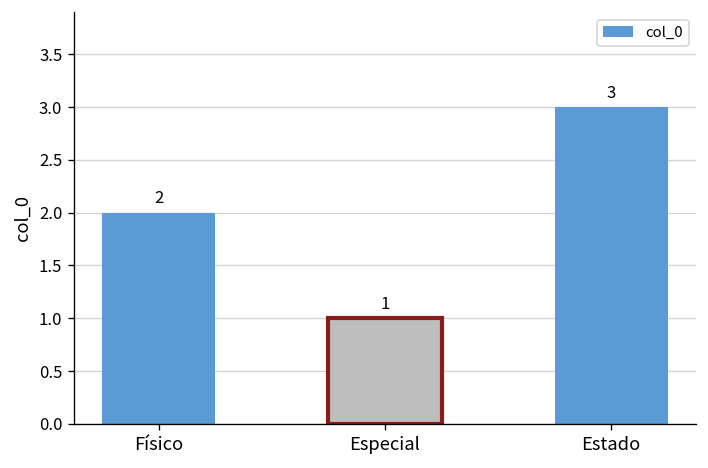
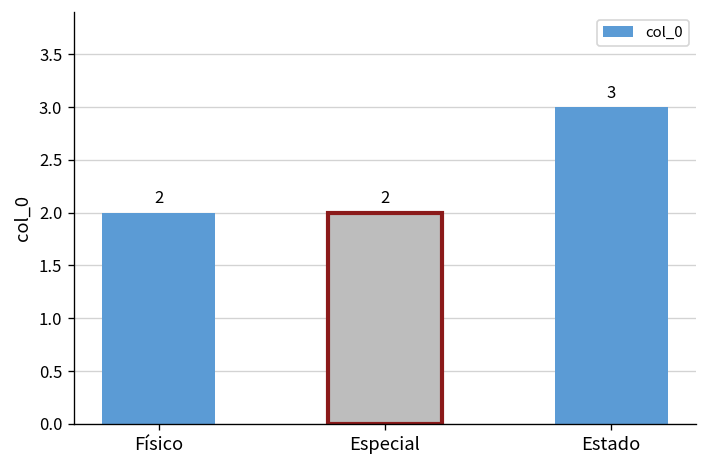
  {
    "Físico": 2,
-   "Especial": 1,
+   "Especial": 2,
    "Estado": 3
  }
